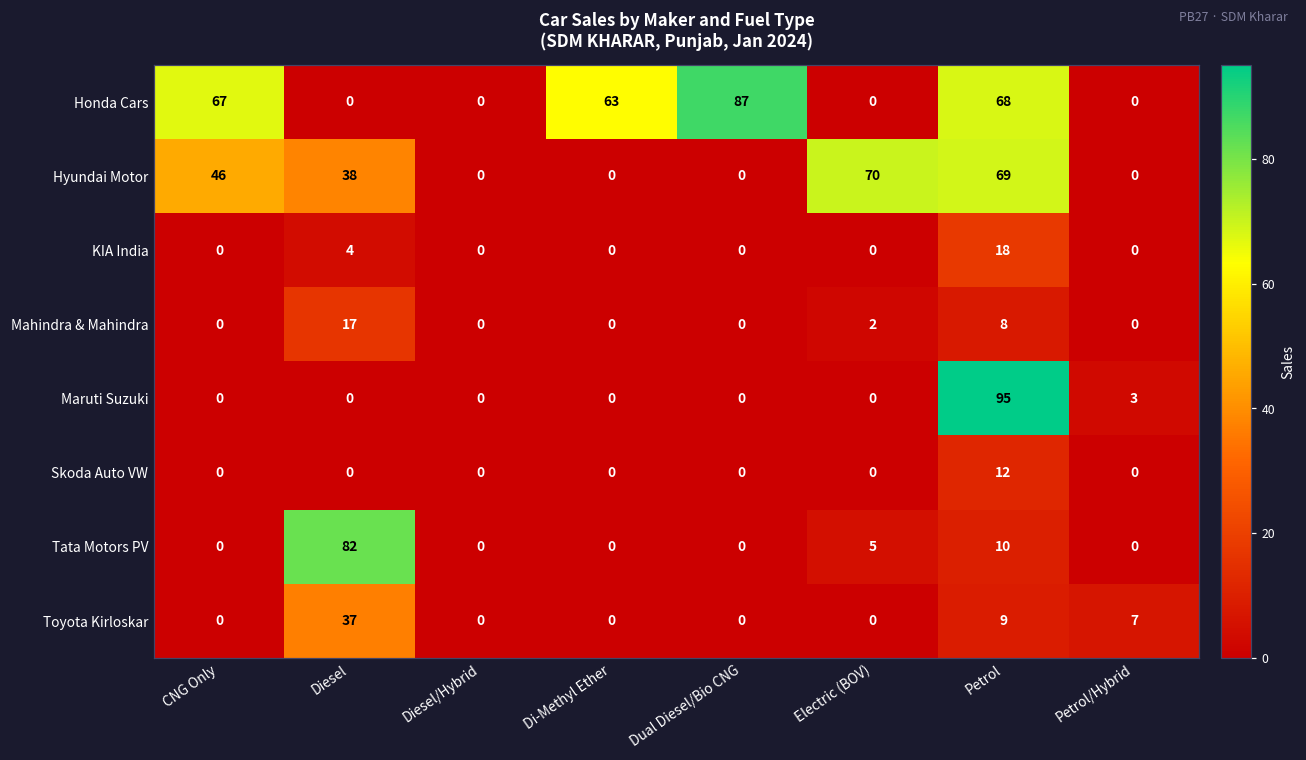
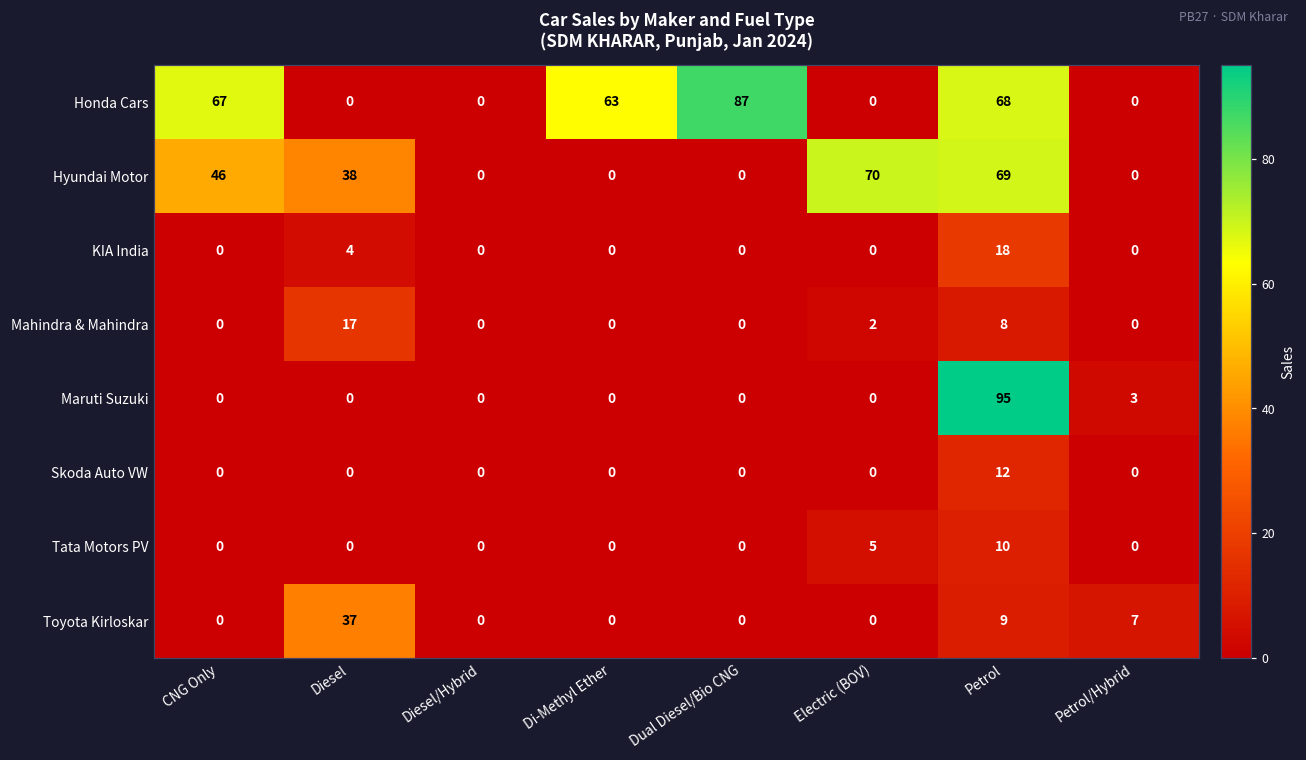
  {
    "Honda Cars": {
      "CNG Only": 67,
      "Diesel": 0,
      "Diesel/Hybrid": 0,
      "Di-Methyl Ether": 63,
      "Dual Diesel/Bio CNG": 87,
      "Electric (BOV)": 0,
      "Petrol": 68,
      "Petrol/Hybrid": 0
    },
    "Hyundai Motor": {
      "CNG Only": 46,
      "Diesel": 38,
      "Diesel/Hybrid": 0,
      "Di-Methyl Ether": 0,
      "Dual Diesel/Bio CNG": 0,
      "Electric (BOV)": 70,
      "Petrol": 69,
      "Petrol/Hybrid": 0
    },
    "KIA India": {
      "CNG Only": 0,
      "Diesel": 4,
      "Diesel/Hybrid": 0,
      "Di-Methyl Ether": 0,
      "Dual Diesel/Bio CNG": 0,
      "Electric (BOV)": 0,
      "Petrol": 18,
      "Petrol/Hybrid": 0
    },
    "Mahindra & Mahindra": {
      "CNG Only": 0,
      "Diesel": 17,
      "Diesel/Hybrid": 0,
      "Di-Methyl Ether": 0,
      "Dual Diesel/Bio CNG": 0,
      "Electric (BOV)": 2,
      "Petrol": 8,
      "Petrol/Hybrid": 0
    },
    "Maruti Suzuki": {
      "CNG Only": 0,
      "Diesel": 0,
      "Diesel/Hybrid": 0,
      "Di-Methyl Ether": 0,
      "Dual Diesel/Bio CNG": 0,
      "Electric (BOV)": 0,
      "Petrol": 95,
      "Petrol/Hybrid": 3
    },
    "Skoda Auto VW": {
      "CNG Only": 0,
      "Diesel": 0,
      "Diesel/Hybrid": 0,
      "Di-Methyl Ether": 0,
      "Dual Diesel/Bio CNG": 0,
      "Electric (BOV)": 0,
      "Petrol": 12,
      "Petrol/Hybrid": 0
    },
    "Tata Motors PV": {
      "CNG Only": 0,
-     "Diesel": 82,
+     "Diesel": 0,
      "Diesel/Hybrid": 0,
      "Di-Methyl Ether": 0,
      "Dual Diesel/Bio CNG": 0,
      "Electric (BOV)": 5,
      "Petrol": 10,
      "Petrol/Hybrid": 0
    },
    "Toyota Kirloskar": {
      "CNG Only": 0,
      "Diesel": 37,
      "Diesel/Hybrid": 0,
      "Di-Methyl Ether": 0,
      "Dual Diesel/Bio CNG": 0,
      "Electric (BOV)": 0,
      "Petrol": 9,
      "Petrol/Hybrid": 7
    }
  }
